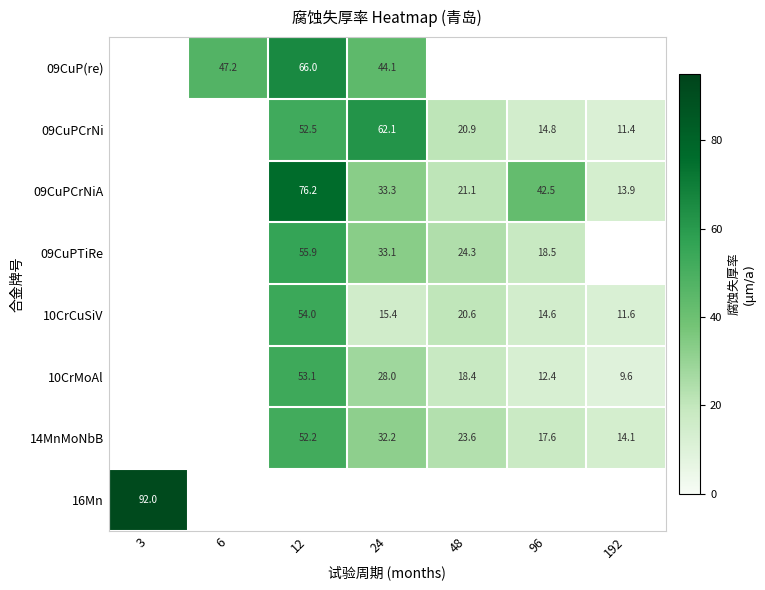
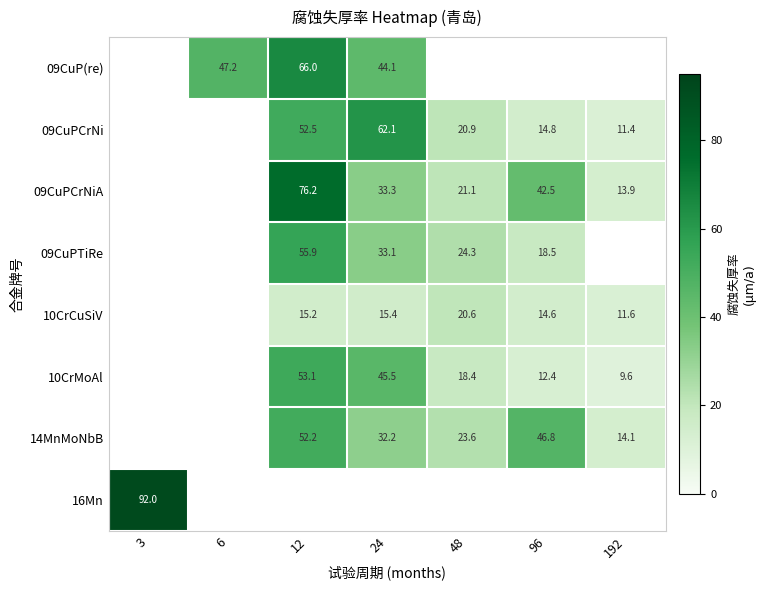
  {
    "09CuP(re)": {
      "6": 47.2,
      "12": 66.0,
      "24": 44.1
    },
    "09CuPCrNi": {
      "12": 52.5,
      "24": 62.1,
      "48": 20.9,
      "96": 14.8,
      "192": 11.4
    },
    "09CuPCrNiA": {
      "12": 76.2,
      "24": 33.3,
      "48": 21.1,
      "96": 42.5,
      "192": 13.9
    },
    "09CuPTiRe": {
      "12": 55.9,
      "24": 33.1,
      "48": 24.3,
      "96": 18.5
    },
    "10CrCuSiV": {
-     "12": 54.0,
+     "12": 15.2,
      "24": 15.4,
      "48": 20.6,
      "96": 14.6,
      "192": 11.6
    },
    "10CrMoAl": {
      "12": 53.1,
-     "24": 28.0,
+     "24": 45.5,
      "48": 18.4,
      "96": 12.4,
      "192": 9.6
    },
    "14MnMoNbB": {
      "12": 52.2,
      "24": 32.2,
      "48": 23.6,
-     "96": 17.6,
+     "96": 46.8,
      "192": 14.1
    },
    "16Mn": {
      "3": 92.0
    }
  }
